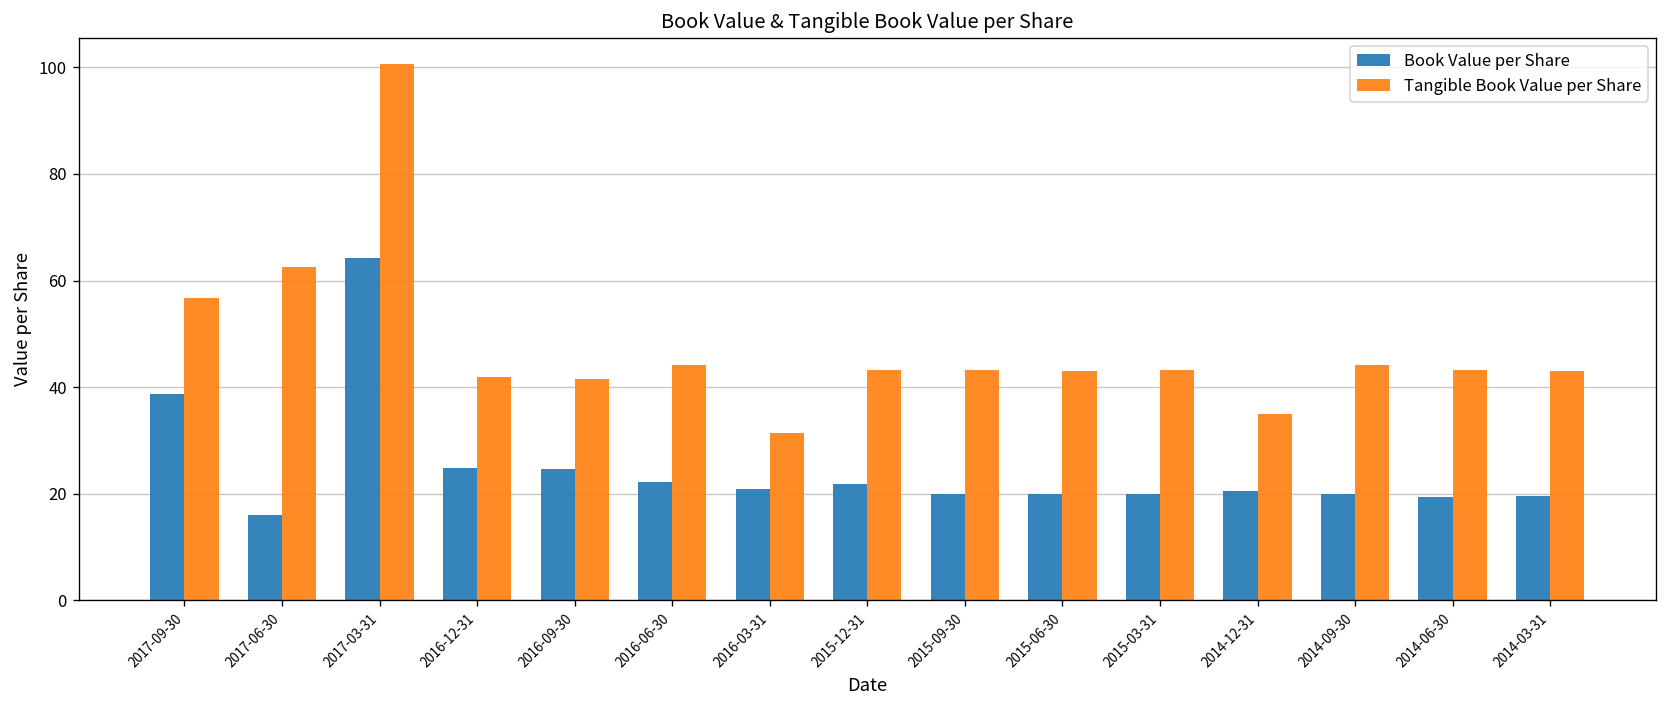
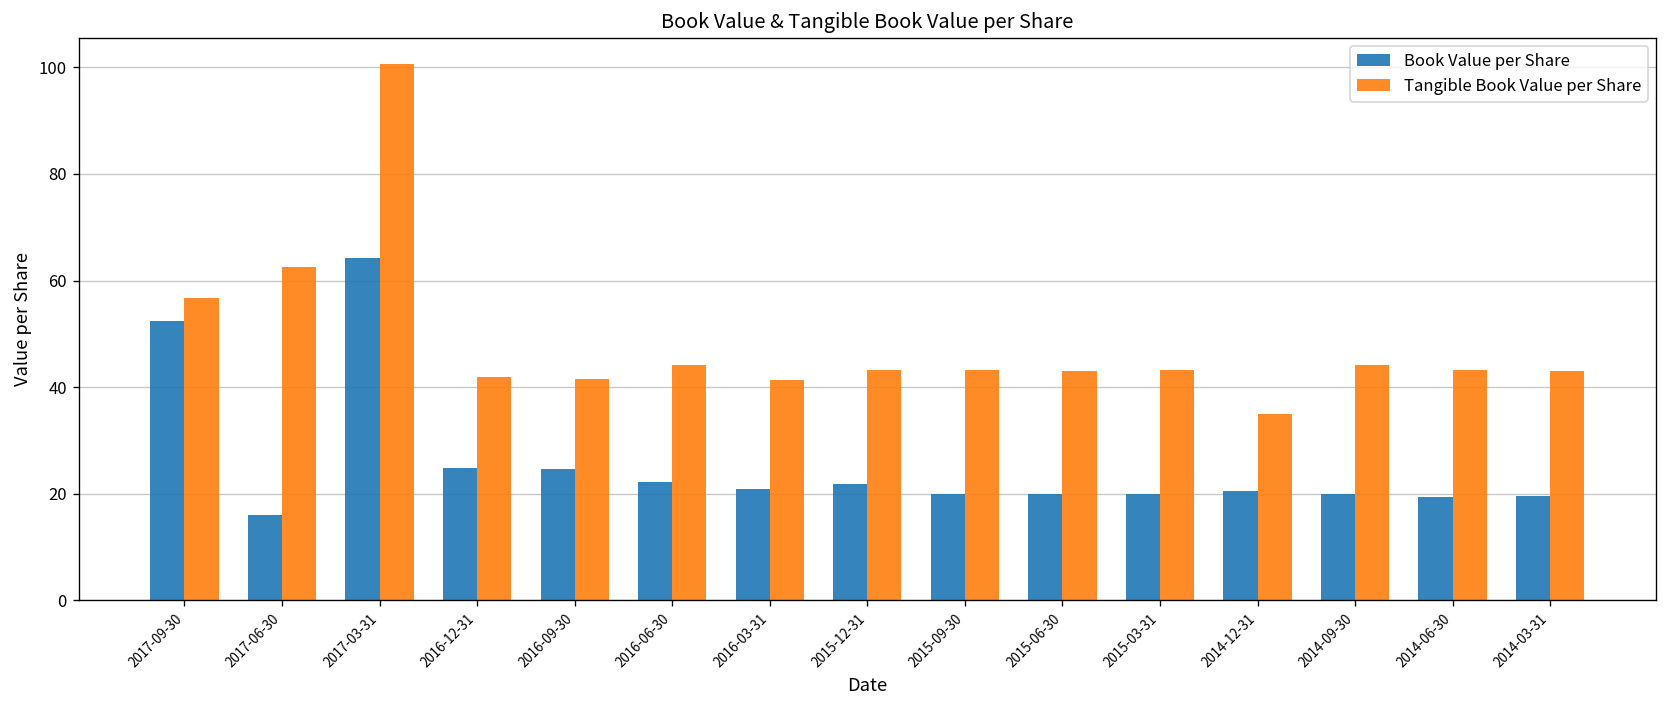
  {
    "Book Value per Share": {
-     "2017-09-30": 39,
+     "2017-09-30": 52,
      "2017-06-30": 16,
      "2017-03-31": 64,
      "2016-12-31": 25,
      "2016-09-30": 25,
      "2016-06-30": 22,
      "2016-03-31": 21,
      "2015-12-31": 22,
      "2015-09-30": 20,
      "2015-06-30": 20,
      "2015-03-31": 20,
      "2014-12-31": 20,
      "2014-09-30": 20,
      "2014-06-30": 19,
      "2014-03-31": 20
    },
    "Tangible Book Value per Share": {
      "2017-09-30": 57,
      "2017-06-30": 63,
      "2017-03-31": 101,
      "2016-12-31": 42,
      "2016-09-30": 41,
      "2016-06-30": 44,
-     "2016-03-31": 31,
+     "2016-03-31": 41,
      "2015-12-31": 43,
      "2015-09-30": 43,
      "2015-06-30": 43,
      "2015-03-31": 43,
      "2014-12-31": 35,
      "2014-09-30": 44,
      "2014-06-30": 43,
      "2014-03-31": 43
    }
  }
